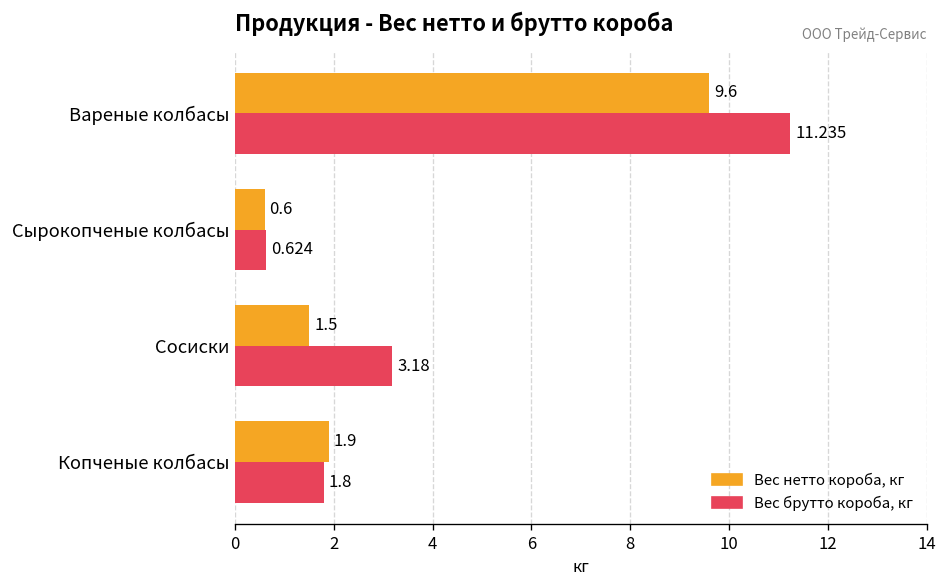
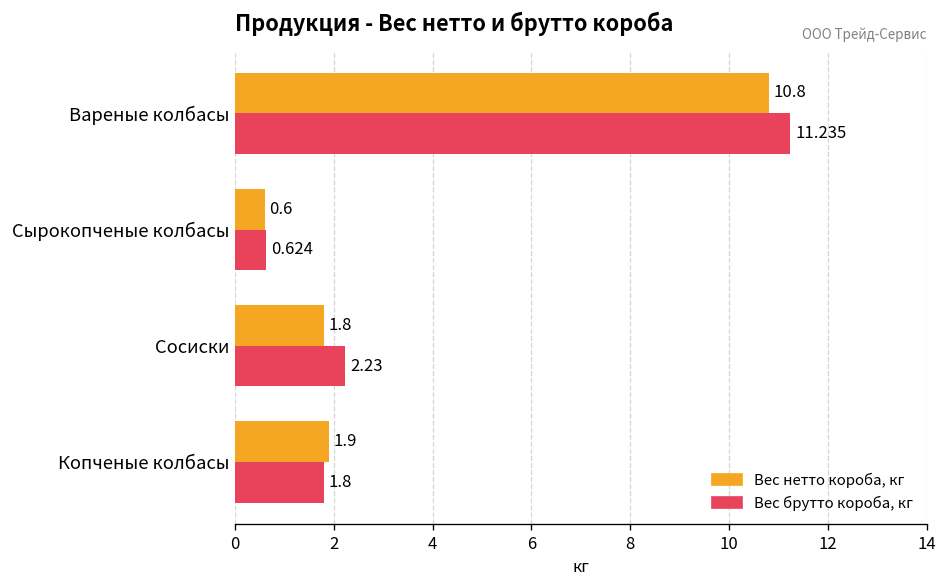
  {
    "Вес нетто короба, кг": {
-     "Вареные колбасы": 9.6,
+     "Вареные колбасы": 10.8,
      "Сырокопченые колбасы": 0.6,
-     "Сосиски": 1.5,
+     "Сосиски": 1.8,
      "Копченые колбасы": 1.9
    },
    "Вес брутто короба, кг": {
      "Вареные колбасы": 11.235,
      "Сырокопченые колбасы": 0.624,
-     "Сосиски": 3.18,
+     "Сосиски": 2.23,
      "Копченые колбасы": 1.8
    }
  }
